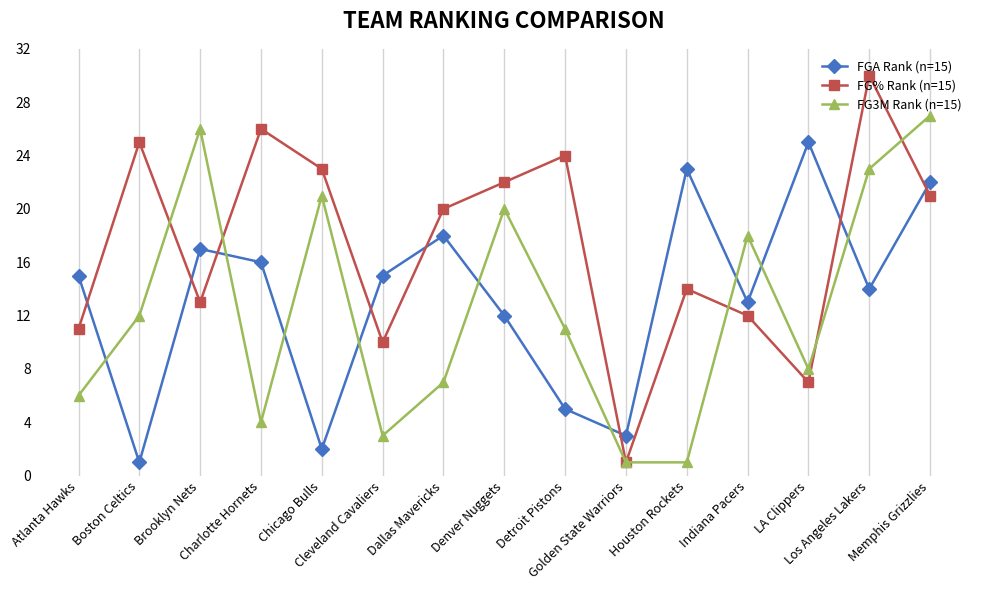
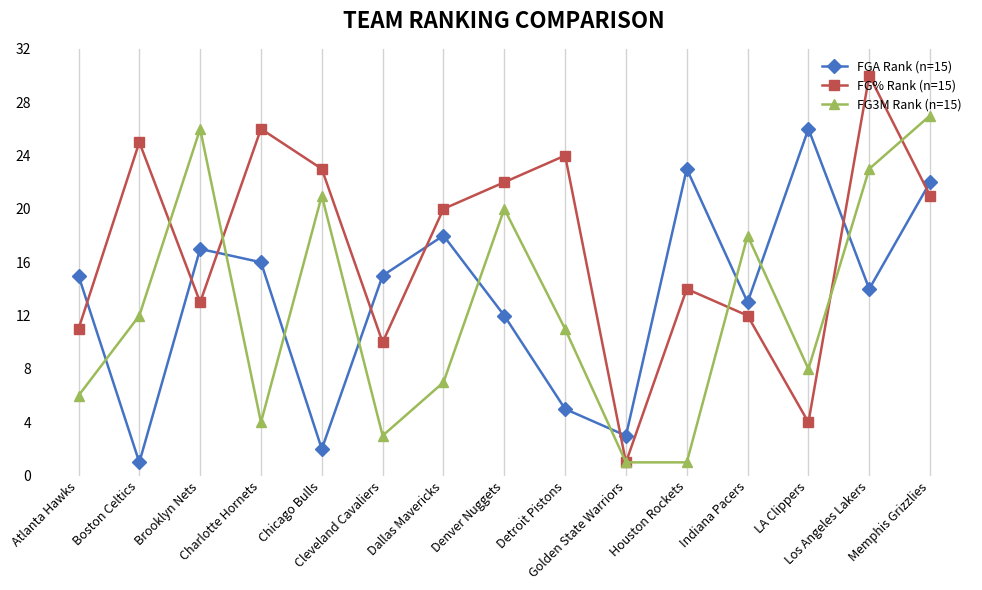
  {
    "FGA Rank (n=15)": {
      "Atlanta Hawks": 15,
      "Boston Celtics": 1,
      "Brooklyn Nets": 17,
      "Charlotte Hornets": 16,
      "Chicago Bulls": 2,
      "Cleveland Cavaliers": 15,
      "Dallas Mavericks": 18,
      "Denver Nuggets": 12,
      "Detroit Pistons": 5,
      "Golden State Warriors": 3,
      "Houston Rockets": 23,
      "Indiana Pacers": 13,
-     "LA Clippers": 25,
+     "LA Clippers": 26,
      "Los Angeles Lakers": 14,
      "Memphis Grizzlies": 22
    },
    "FG% Rank (n=15)": {
      "Atlanta Hawks": 11,
      "Boston Celtics": 25,
      "Brooklyn Nets": 13,
      "Charlotte Hornets": 26,
      "Chicago Bulls": 23,
      "Cleveland Cavaliers": 10,
      "Dallas Mavericks": 20,
      "Denver Nuggets": 22,
      "Detroit Pistons": 24,
      "Houston Rockets": 14,
      "Indiana Pacers": 12,
-     "LA Clippers": 7,
+     "LA Clippers": 4,
      "Los Angeles Lakers": 30,
      "Memphis Grizzlies": 21
    },
    "FG3M Rank (n=15)": {
      "Atlanta Hawks": 6,
      "Boston Celtics": 12,
      "Brooklyn Nets": 26,
      "Charlotte Hornets": 4,
      "Chicago Bulls": 21,
      "Cleveland Cavaliers": 3,
      "Dallas Mavericks": 7,
      "Denver Nuggets": 20,
      "Detroit Pistons": 11,
      "Houston Rockets": 1,
      "Indiana Pacers": 18,
      "LA Clippers": 8,
      "Los Angeles Lakers": 23,
      "Memphis Grizzlies": 27
    }
  }
